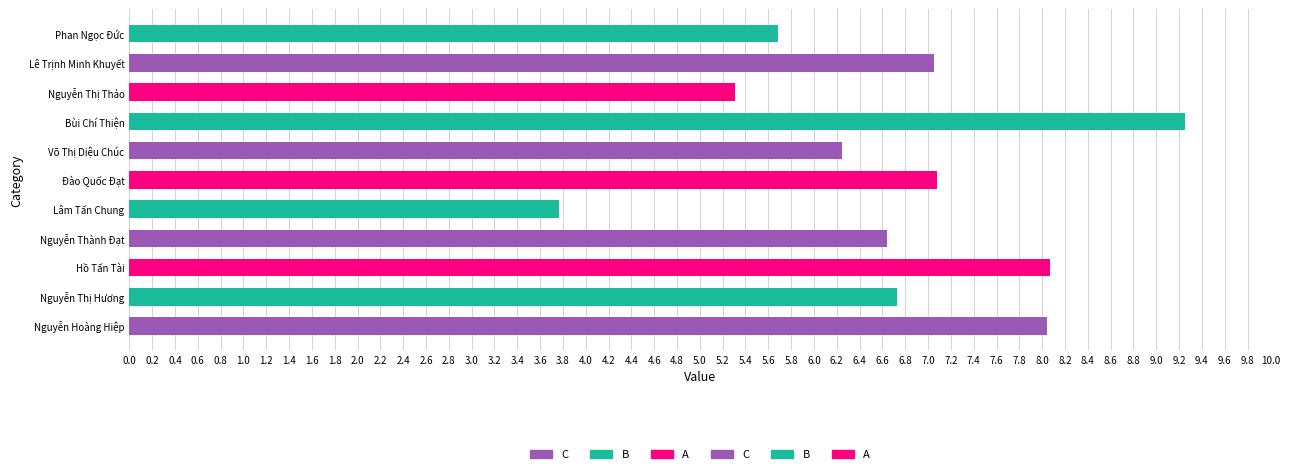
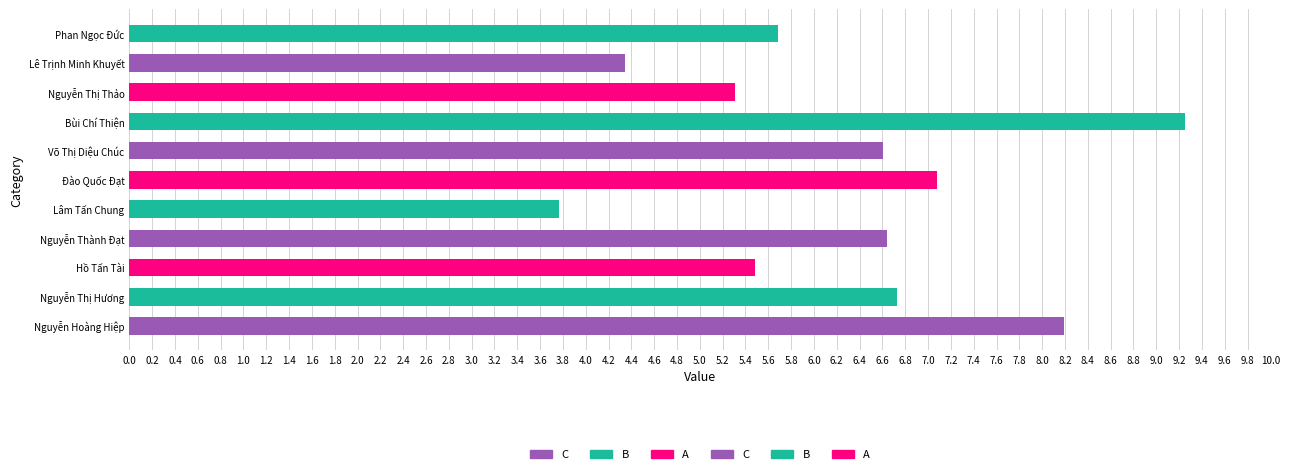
  {
    "Phan Ngọc Đức": 5.69,
-   "Lê Trịnh Minh Khuyết": 7.05,
+   "Lê Trịnh Minh Khuyết": 4.34,
    "Nguyễn Thị Thảo": 5.31,
    "Bùi Chí Thiện": 9.25,
-   "Võ Thị Diệu Chúc": 6.24,
+   "Võ Thị Diệu Chúc": 6.61,
    "Đào Quốc Đạt": 7.08,
    "Lâm Tấn Chung": 3.77,
    "Nguyễn Thành Đạt": 6.64,
-   "Hồ Tấn Tài": 8.07,
+   "Hồ Tấn Tài": 5.48,
    "Nguyễn Thị Hương": 6.73,
-   "Nguyễn Hoàng Hiệp": 8.04
+   "Nguyễn Hoàng Hiệp": 8.19
  }
